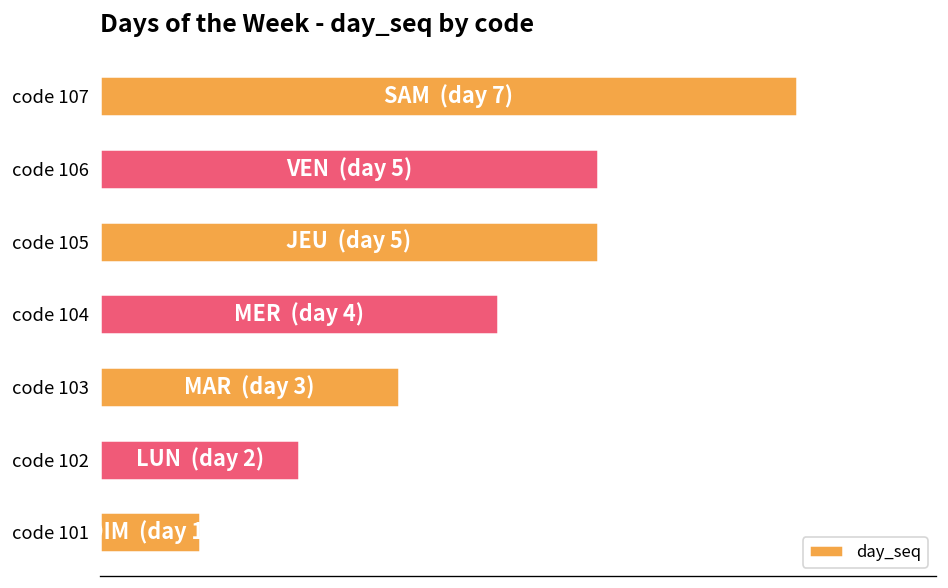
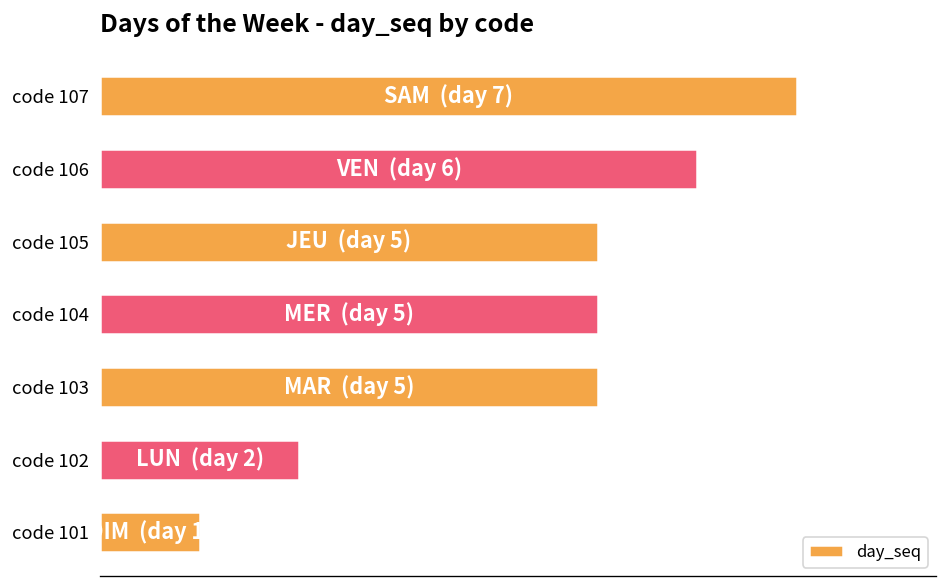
  {
-   "code 106": 5,
-   "code 104": 4,
-   "code 103": 3
+   "code 106": 6,
+   "code 104": 5,
+   "code 103": 5
  }
